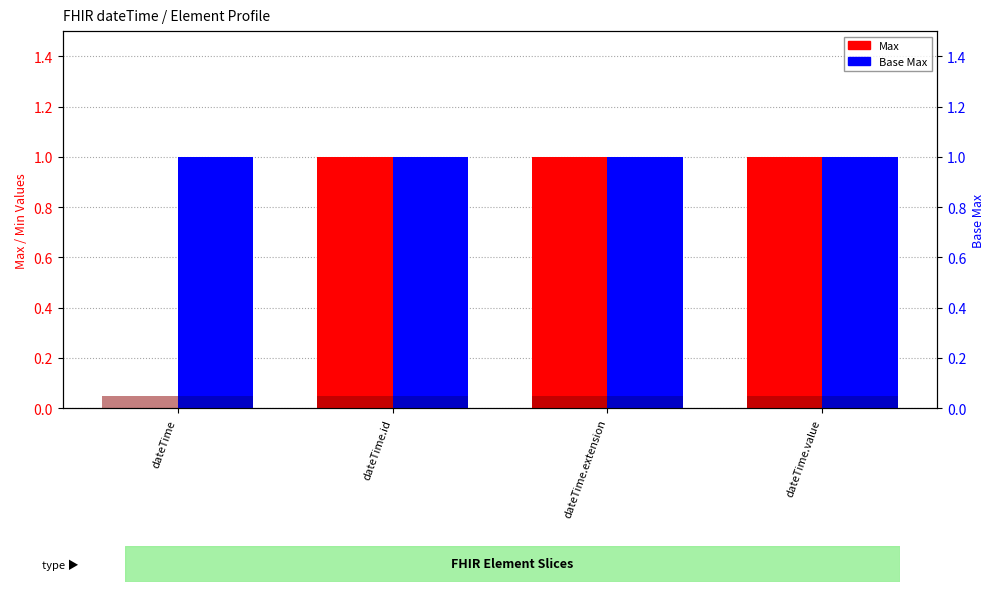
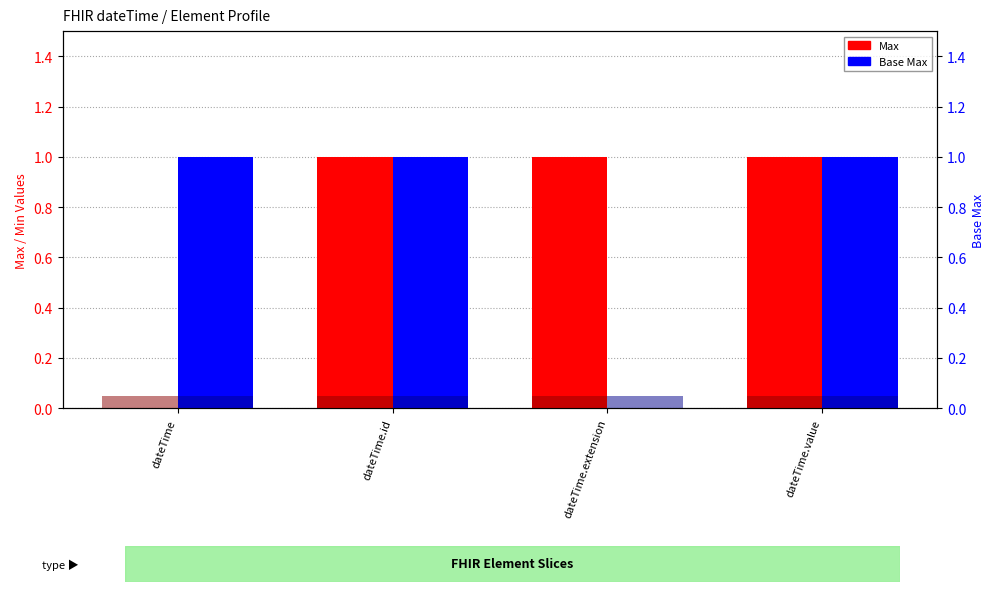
  {
    "Max": {
      "dateTime": 0,
      "dateTime.id": 1,
      "dateTime.extension": 1,
      "dateTime.value": 1
    },
    "Base Max": {
      "dateTime": 1,
      "dateTime.id": 1,
-     "dateTime.extension": 1,
+     "dateTime.extension": 0,
      "dateTime.value": 1
    }
  }
